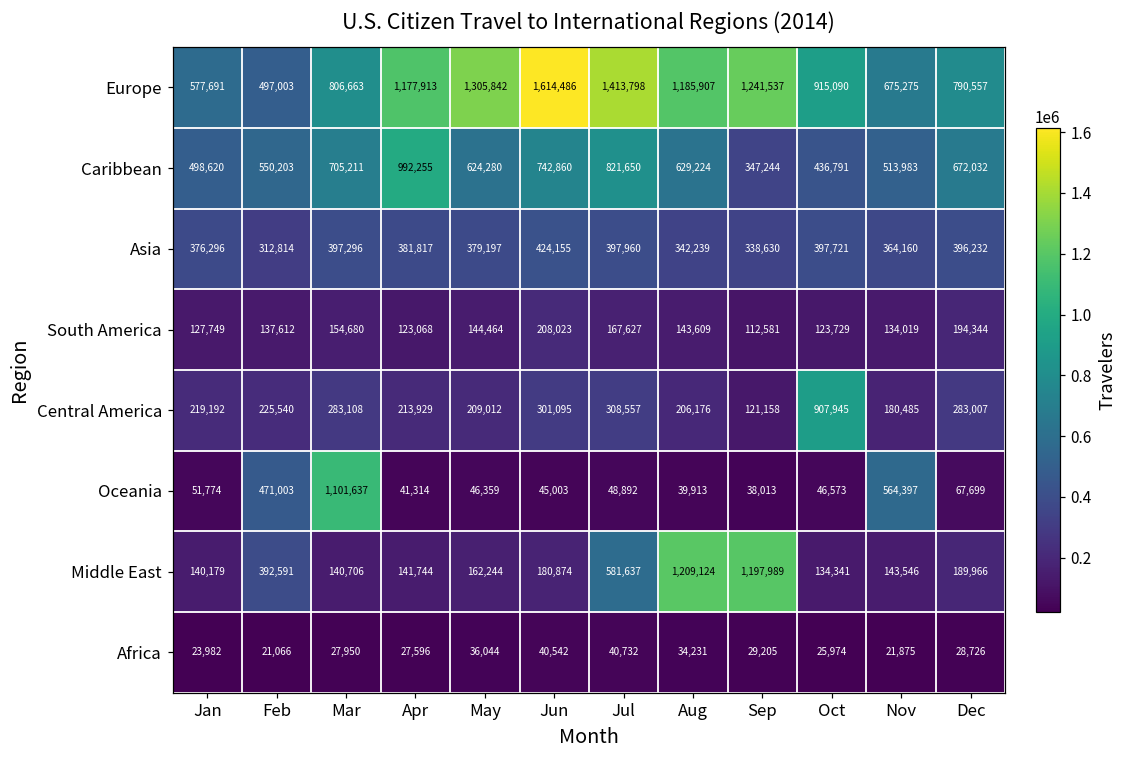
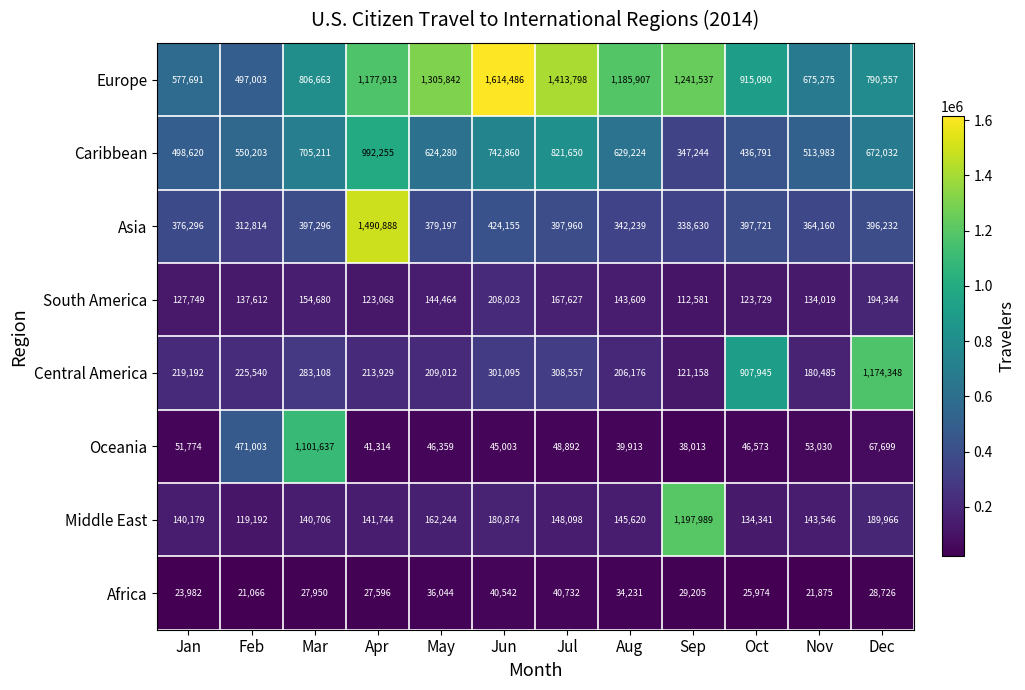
  {
    "Europe": {
      "Jan": "577,691",
      "Feb": "497,003",
      "Mar": "806,663",
      "Apr": "1,177,913",
      "May": "1,305,842",
      "Jun": "1,614,486",
      "Jul": "1,413,798",
      "Aug": "1,185,907",
      "Sep": "1,241,537",
      "Oct": "915,090",
      "Nov": "675,275",
      "Dec": "790,557"
    },
    "Caribbean": {
      "Jan": "498,620",
      "Feb": "550,203",
      "Mar": "705,211",
      "Apr": "992,255",
      "May": "624,280",
      "Jun": "742,860",
      "Jul": "821,650",
      "Aug": "629,224",
      "Sep": "347,244",
      "Oct": "436,791",
      "Nov": "513,983",
      "Dec": "672,032"
    },
    "Asia": {
      "Jan": "376,296",
      "Feb": "312,814",
      "Mar": "397,296",
-     "Apr": "381,817",
+     "Apr": "1,490,888",
      "May": "379,197",
      "Jun": "424,155",
      "Jul": "397,960",
      "Aug": "342,239",
      "Sep": "338,630",
      "Oct": "397,721",
      "Nov": "364,160",
      "Dec": "396,232"
    },
    "South America": {
      "Jan": "127,749",
      "Feb": "137,612",
      "Mar": "154,680",
      "Apr": "123,068",
      "May": "144,464",
      "Jun": "208,023",
      "Jul": "167,627",
      "Aug": "143,609",
      "Sep": "112,581",
      "Oct": "123,729",
      "Nov": "134,019",
      "Dec": "194,344"
    },
    "Central America": {
      "Jan": "219,192",
      "Feb": "225,540",
      "Mar": "283,108",
      "Apr": "213,929",
      "May": "209,012",
      "Jun": "301,095",
      "Jul": "308,557",
      "Aug": "206,176",
      "Sep": "121,158",
      "Oct": "907,945",
      "Nov": "180,485",
-     "Dec": "283,007"
+     "Dec": "1,174,348"
    },
    "Oceania": {
      "Jan": "51,774",
      "Feb": "471,003",
      "Mar": "1,101,637",
      "Apr": "41,314",
      "May": "46,359",
      "Jun": "45,003",
      "Jul": "48,892",
      "Aug": "39,913",
      "Sep": "38,013",
      "Oct": "46,573",
-     "Nov": "564,397",
+     "Nov": "53,030",
      "Dec": "67,699"
    },
    "Middle East": {
      "Jan": "140,179",
-     "Feb": "392,591",
+     "Feb": "119,192",
      "Mar": "140,706",
      "Apr": "141,744",
      "May": "162,244",
      "Jun": "180,874",
-     "Jul": "581,637",
-     "Aug": "1,209,124",
+     "Jul": "148,098",
+     "Aug": "145,620",
      "Sep": "1,197,989",
      "Oct": "134,341",
      "Nov": "143,546",
      "Dec": "189,966"
    },
    "Africa": {
      "Jan": "23,982",
      "Feb": "21,066",
      "Mar": "27,950",
      "Apr": "27,596",
      "May": "36,044",
      "Jun": "40,542",
      "Jul": "40,732",
      "Aug": "34,231",
      "Sep": "29,205",
      "Oct": "25,974",
      "Nov": "21,875",
      "Dec": "28,726"
    }
  }
